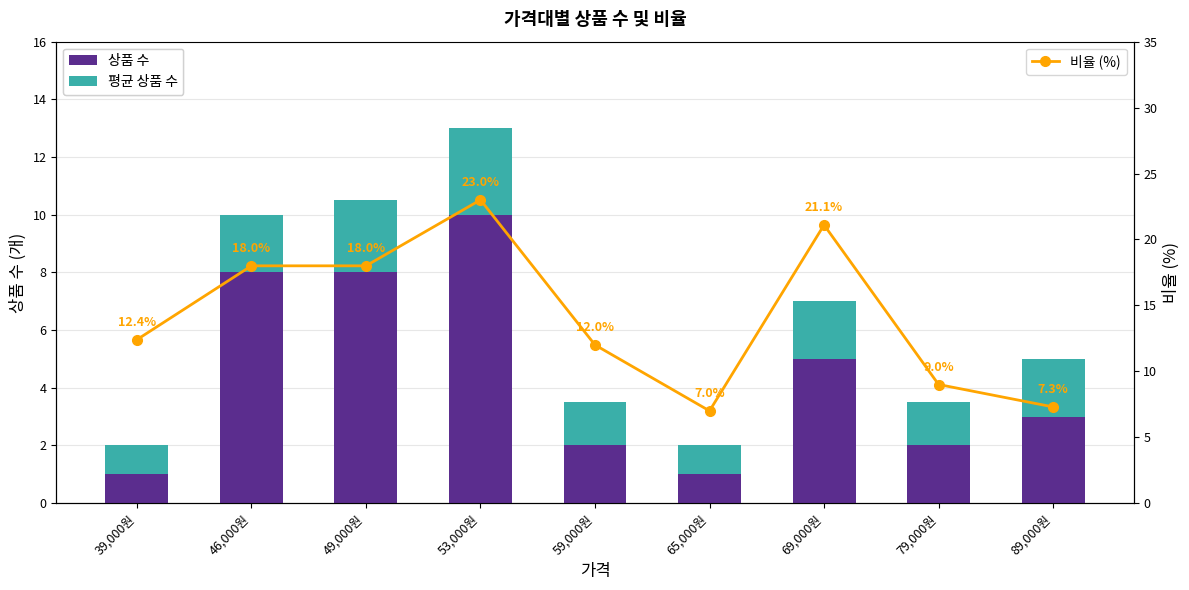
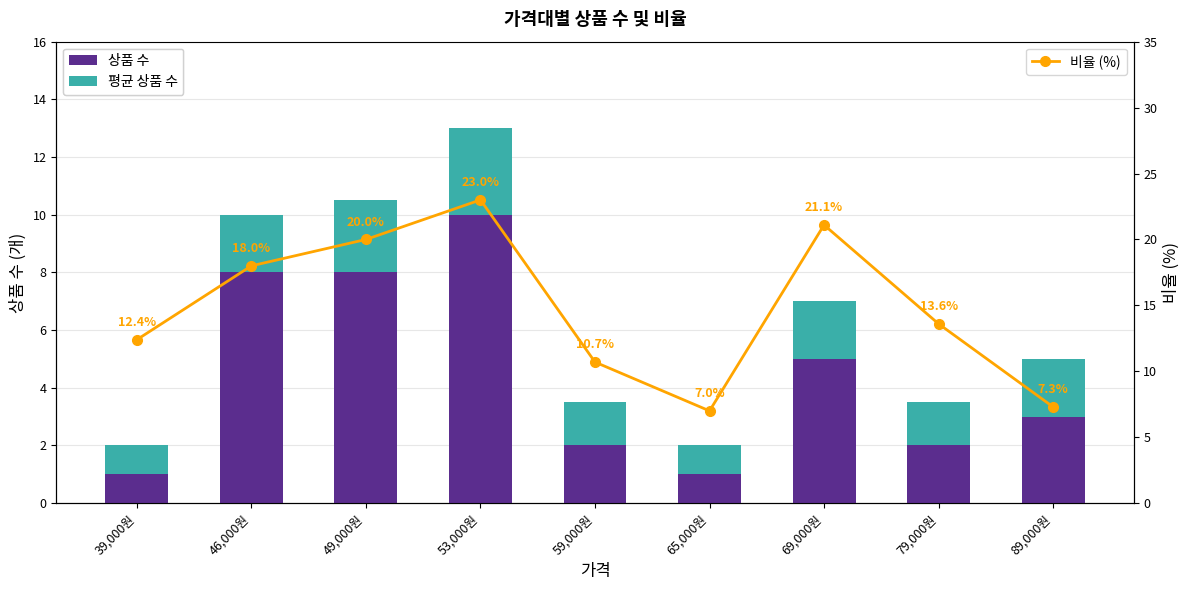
  {
    "비율 (%)": {
      "39,000원": "12.4%",
      "46,000원": "18.0%",
-     "49,000원": "18.0%",
+     "49,000원": "20.0%",
      "53,000원": "23.0%",
-     "59,000원": "12.0%",
+     "59,000원": "10.7%",
      "65,000원": "7.0%",
      "69,000원": "21.1%",
-     "79,000원": "9.0%",
+     "79,000원": "13.6%",
      "89,000원": "7.3%"
    }
  }
